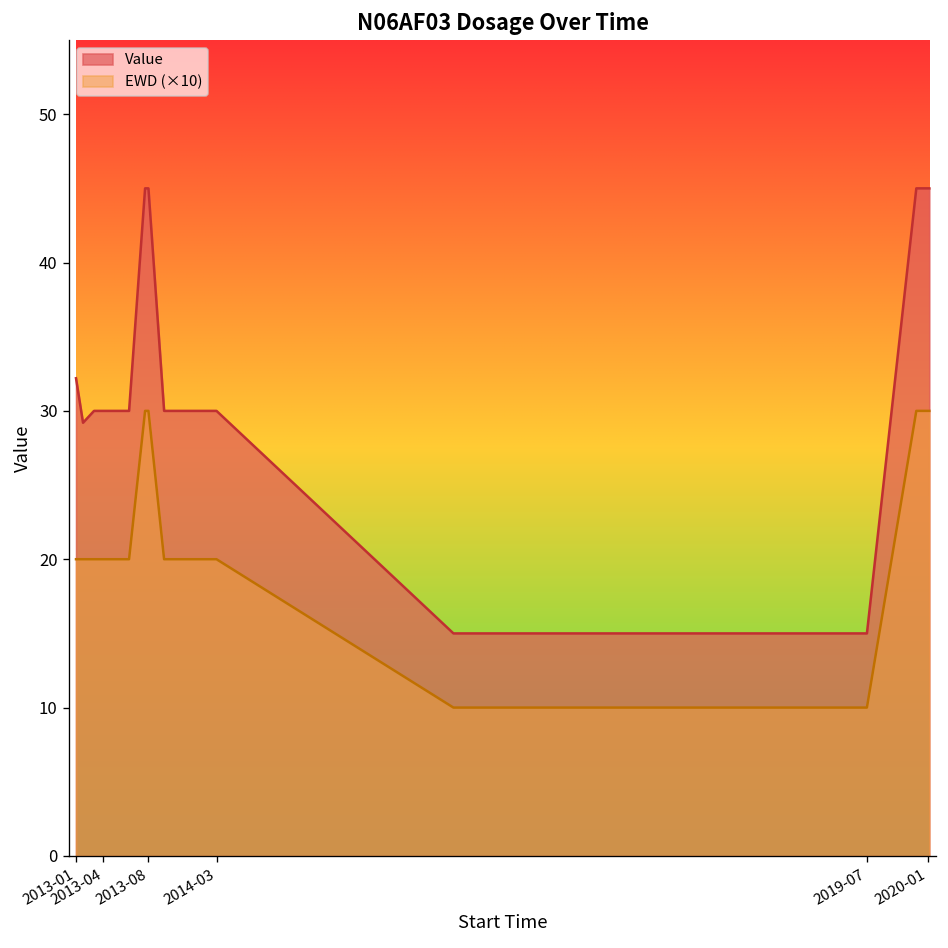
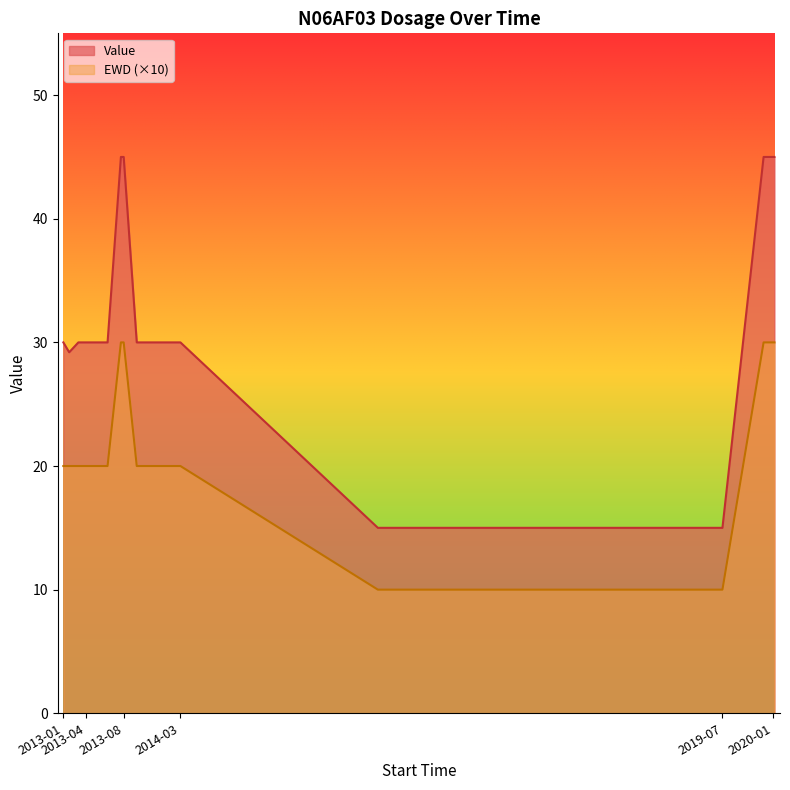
  {
    "Value": {
-     "2013-01": 32.2,
+     "2013-01": 30.0,
      "2013-04": 30.0,
      "2013-08": 45.0,
      "2014-03": 30.0,
      "2019-07": 15.0,
      "2020-01": 45.0
    },
    "EWD (×10)": {
      "2013-01": 20.0,
      "2013-04": 20.0,
      "2013-08": 30.0,
      "2014-03": 20.0,
      "2019-07": 10.0,
      "2020-01": 30.0
    }
  }
